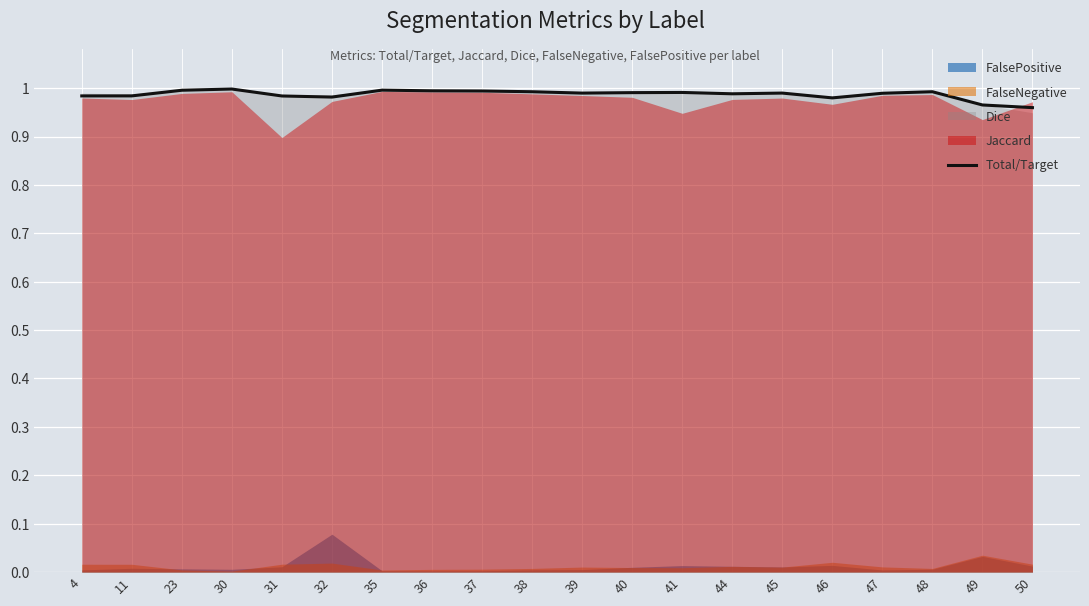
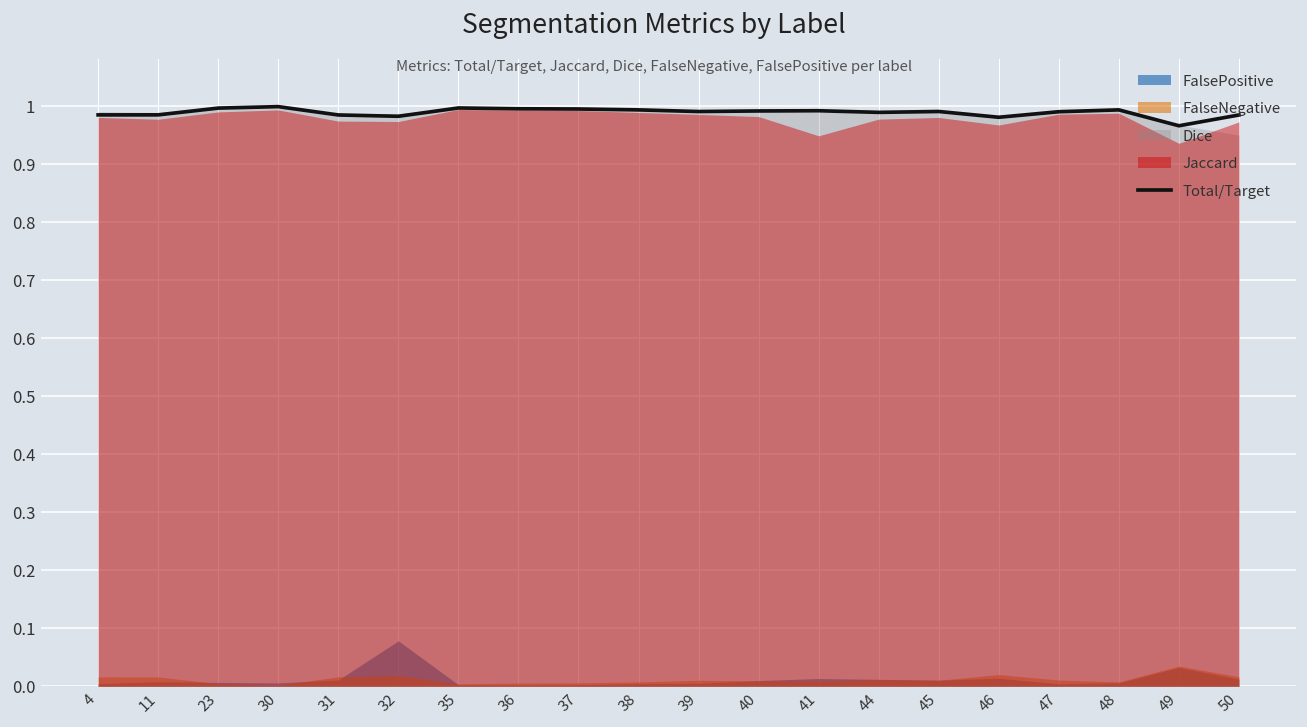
  {
    "FalsePositive": {
      "11": 0.01,
      "31": 0.01,
      "32": 0.08,
      "46": 0.01
    },
    "Total/Target": {
-     "50": 0.96
+     "50": 0.98
    },
    "FalseNegative": {
      "4": 0.02,
      "11": 0.02,
      "31": 0.02,
      "32": 0.02,
      "46": 0.02,
      "47": 0.01
    },
    "Dice": {
      "4": 0.99,
      "50": 0.95
    },
    "Jaccard": {
      "11": 0.98,
      "23": 0.99,
-     "31": 0.90,
+     "31": 0.97,
      "32": 0.97,
      "40": 0.98,
      "41": 0.95,
      "44": 0.98,
      "45": 0.98,
      "46": 0.97,
      "48": 0.99,
      "49": 0.93,
      "50": 0.97
    }
  }
